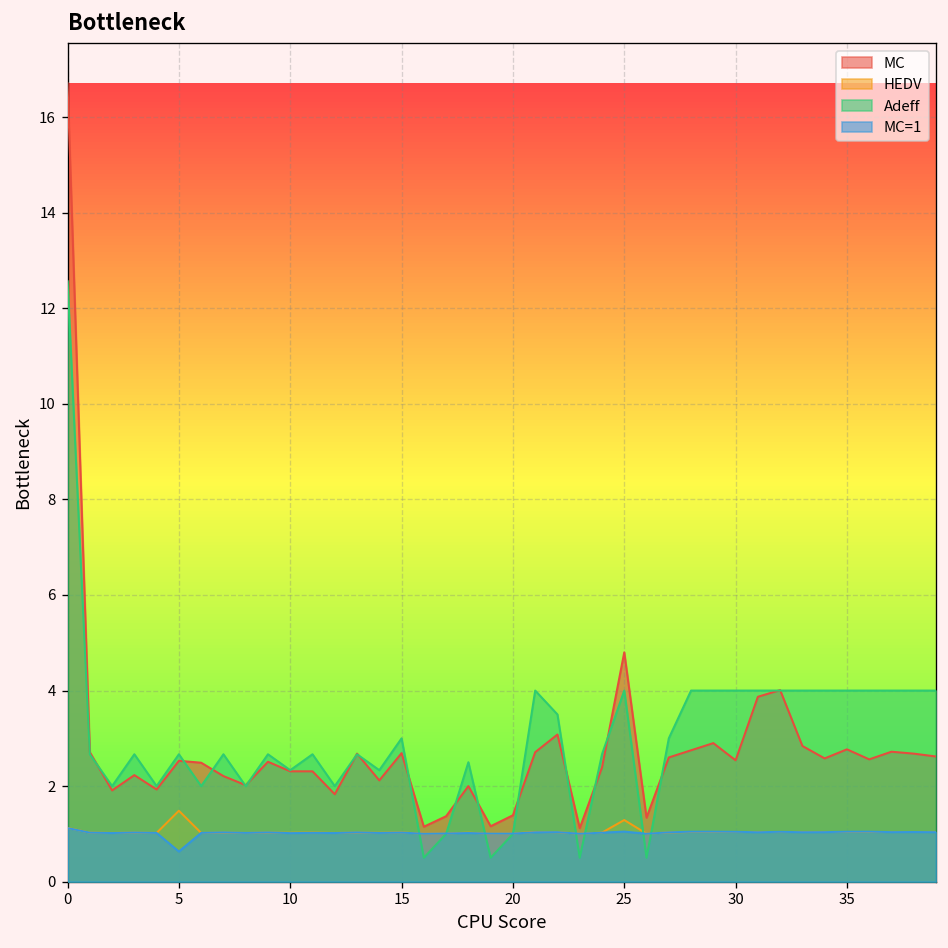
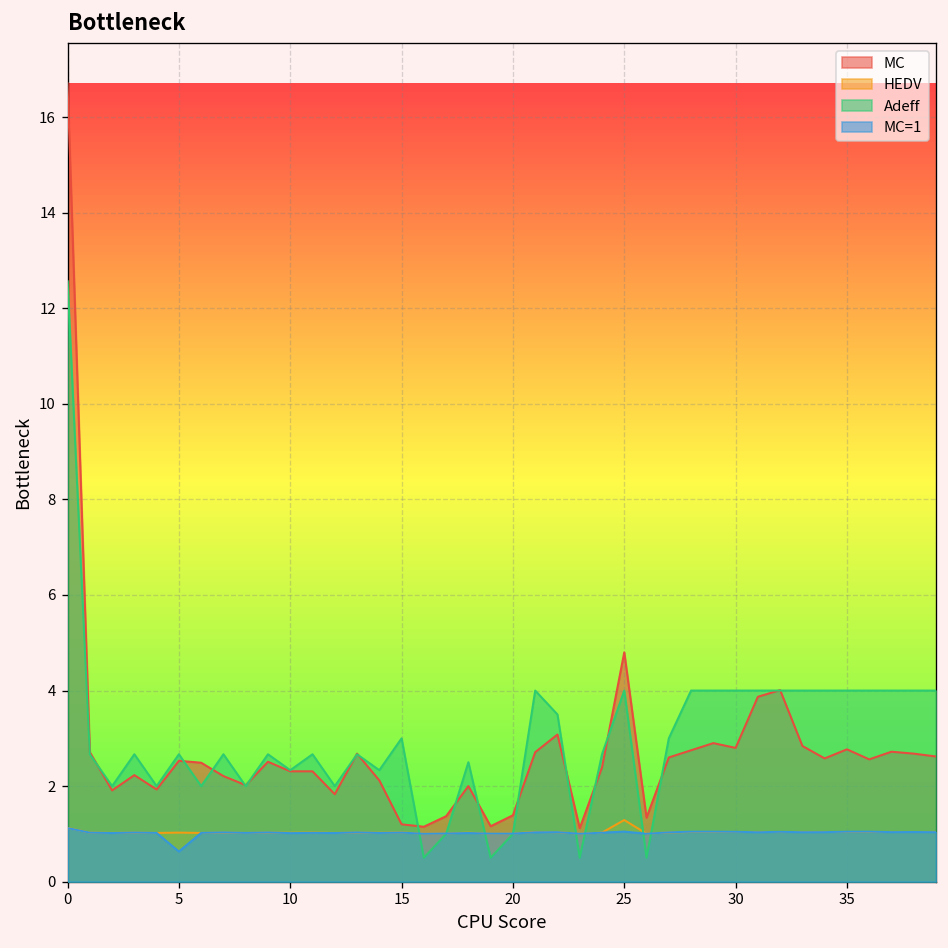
  {
    "MC": {
      "0": 16.7,
      "5": 2.5,
-     "15": 2.7,
+     "15": 1.2,
      "20": 1.4,
      "25": 4.8,
-     "30": 2.5,
+     "30": 2.8,
      "35": 2.8
    },
    "HEDV": {
-     "5": 1.5,
+     "5": 1.0,
      "25": 1.3
    },
    "Adeff": {
      "0": 12.6,
      "5": 2.7,
      "15": 3.0,
      "25": 4.0,
      "30": 4.0,
      "35": 4.0
    },
    "MC=1": {
      "5": 0.6,
      "25": 1.0
    }
  }
